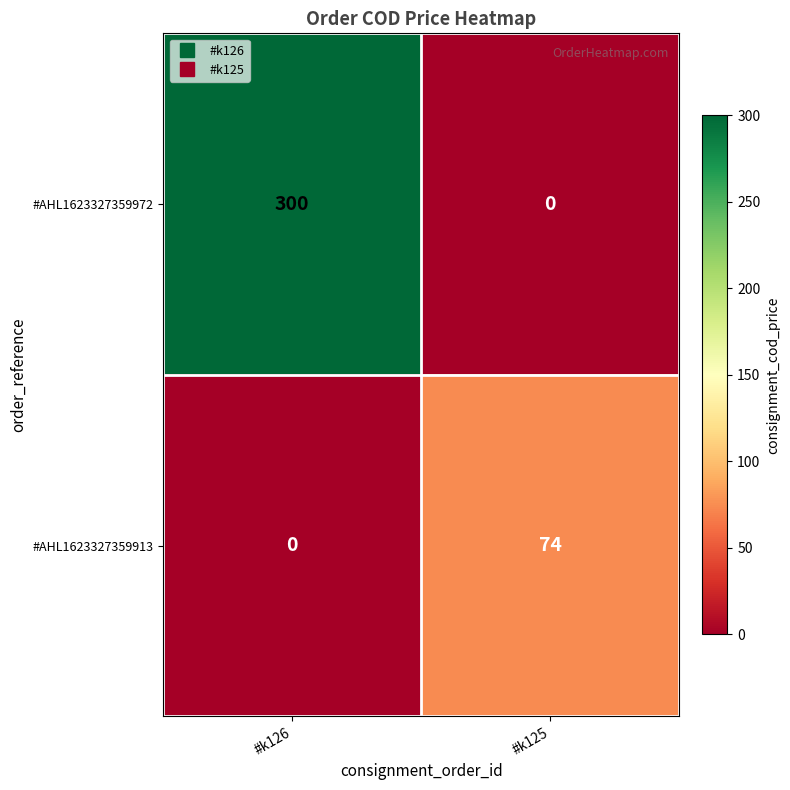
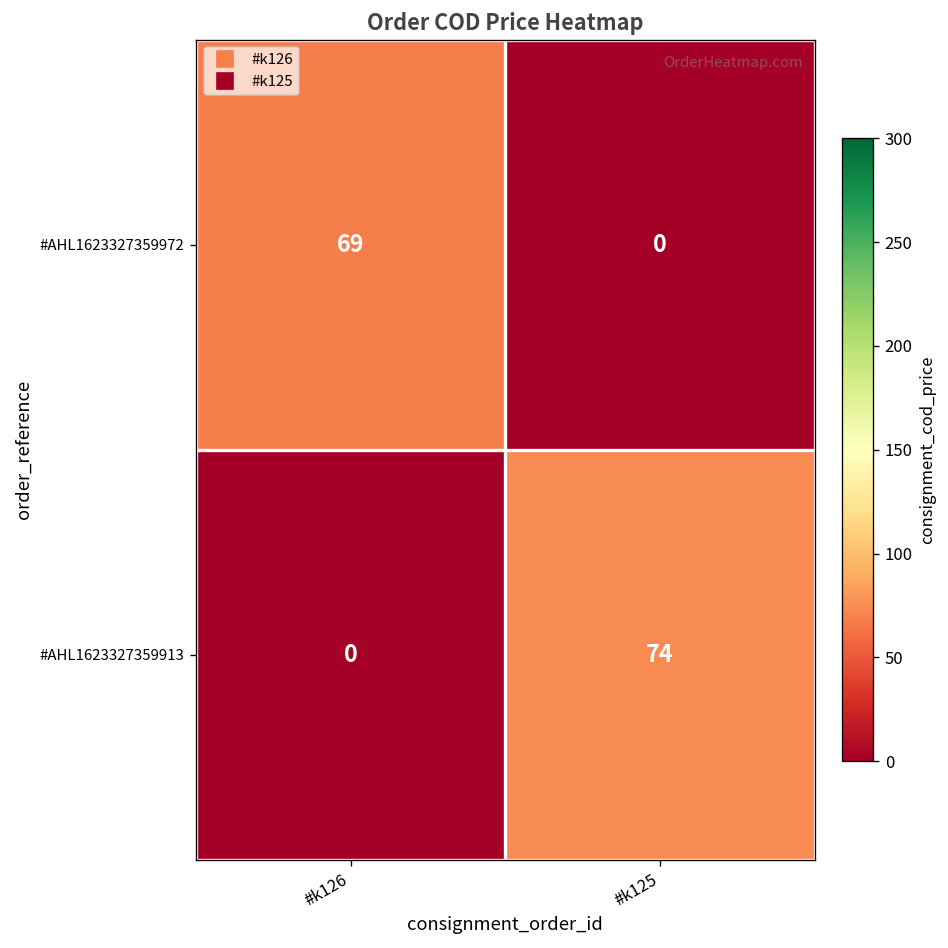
  {
    "#AHL1623327359972": {
-     "#k126": 300
+     "#k126": 69
    },
    "#AHL1623327359913": {
      "#k126": 0,
      "#k125": 74
    }
  }
